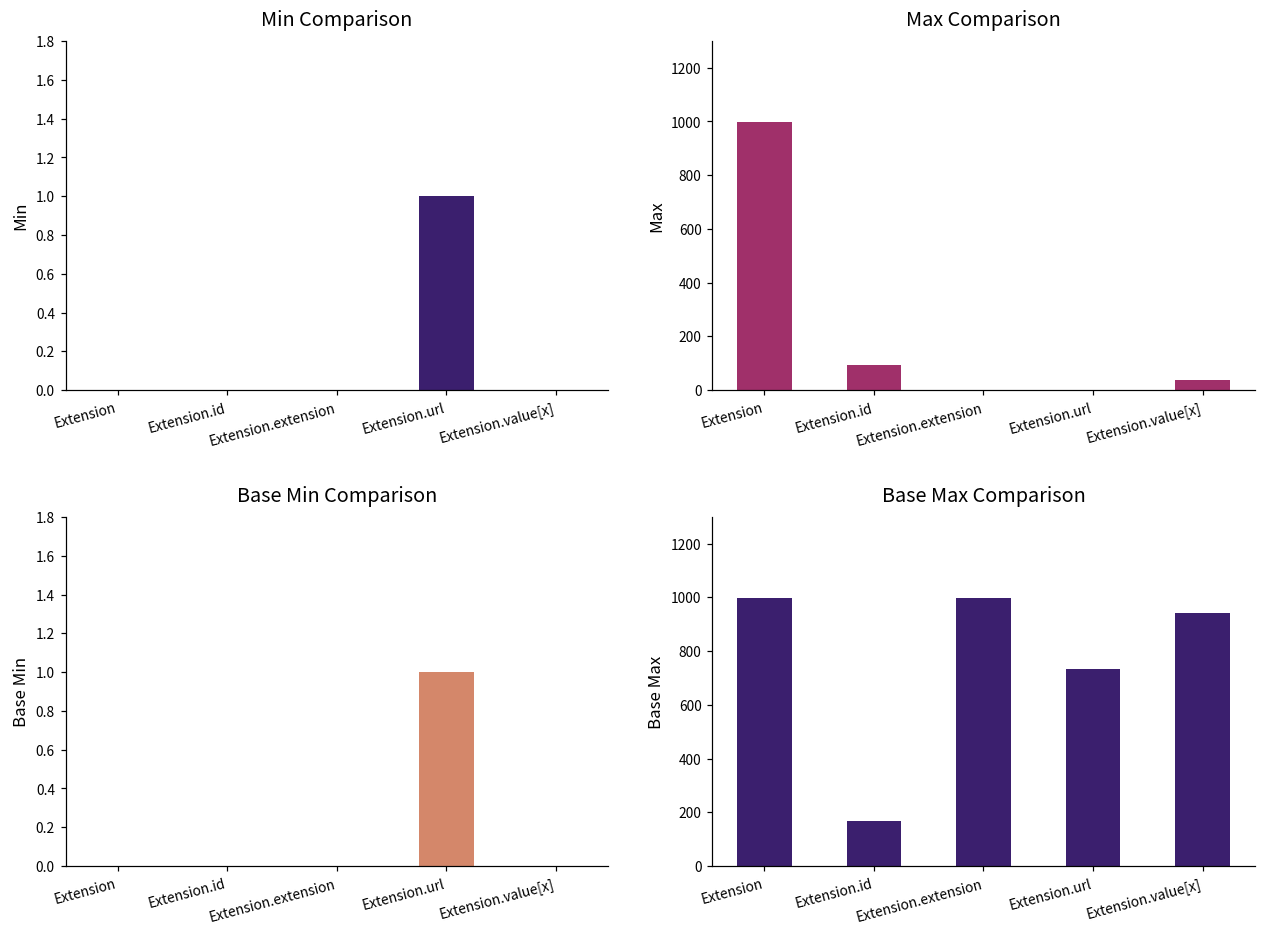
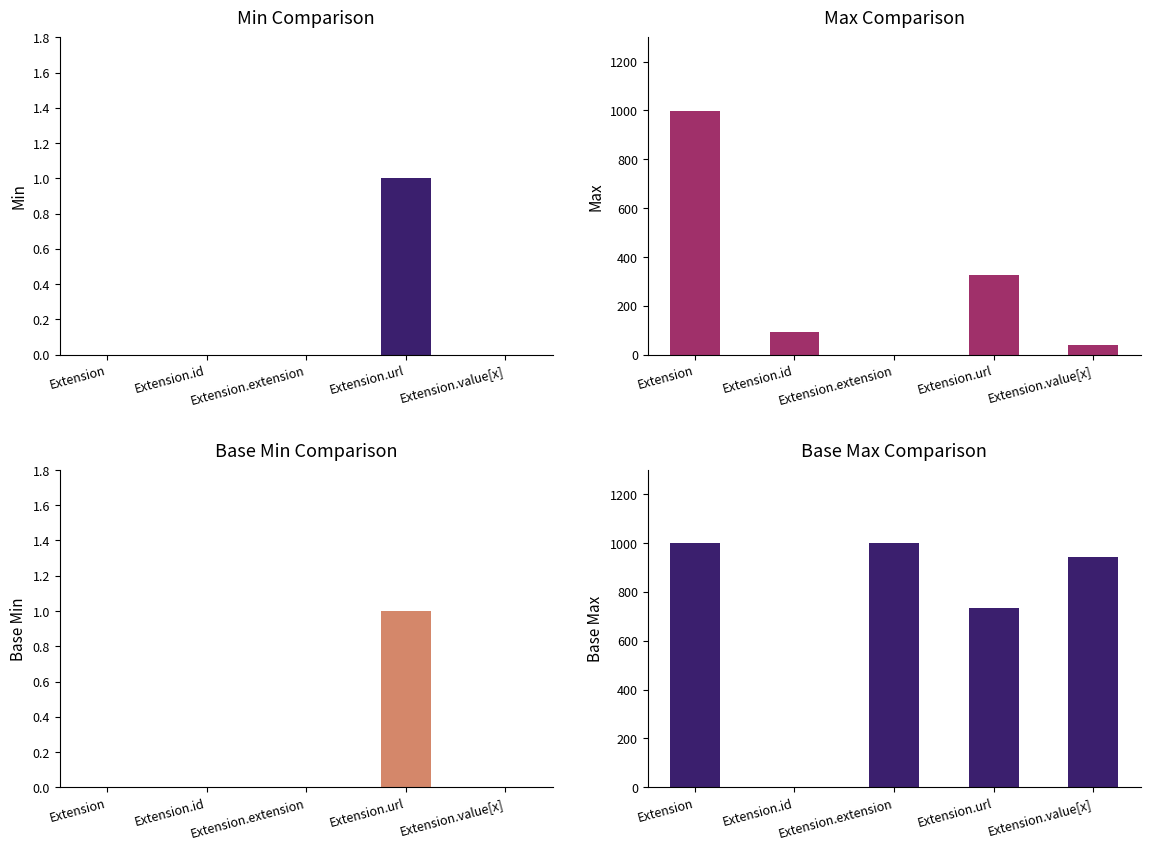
  {
    "Min Comparison": {
      "Extension": 0.00,
      "Extension.id": 0.00,
      "Extension.extension": 0.00,
      "Extension.url": 1.00,
      "Extension.value[x]": 0.00
    },
    "Max Comparison": {
      "Extension": 1000,
      "Extension.id": 90,
      "Extension.extension": 0,
-     "Extension.url": 0,
+     "Extension.url": 330,
      "Extension.value[x]": 40
    },
    "Base Min Comparison": {
      "Extension": 0.00,
      "Extension.id": 0.00,
      "Extension.extension": 0.00,
      "Extension.url": 1.00,
      "Extension.value[x]": 0.00
    },
    "Base Max Comparison": {
      "Extension": 1000,
-     "Extension.id": 170,
+     "Extension.id": 0,
      "Extension.extension": 1000,
      "Extension.url": 740,
      "Extension.value[x]": 940
    }
  }
